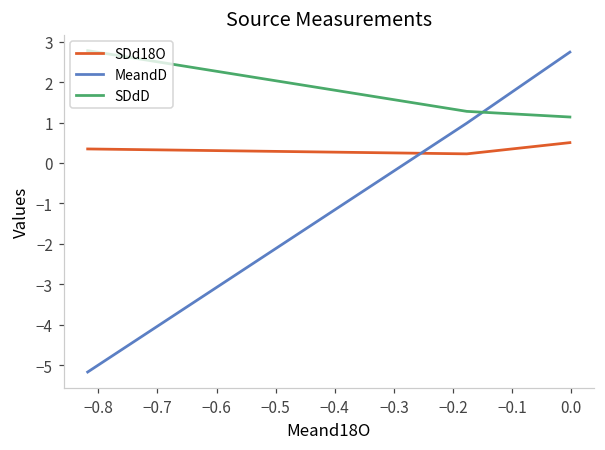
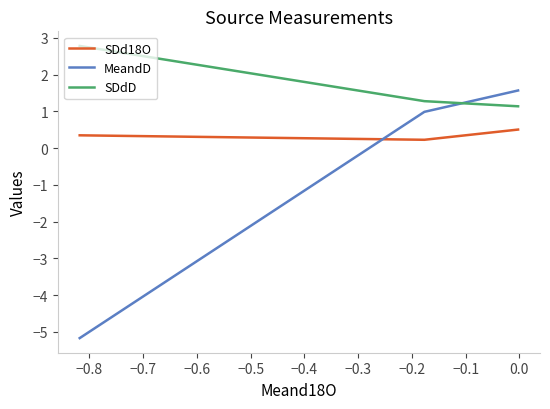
  {
    "SDd18O": {
      "0.0": 0.5
    },
    "MeandD": {
-     "0.0": 2.7
+     "0.0": 1.6
    },
    "SDdD": {
      "0.0": 1.1
    }
  }
